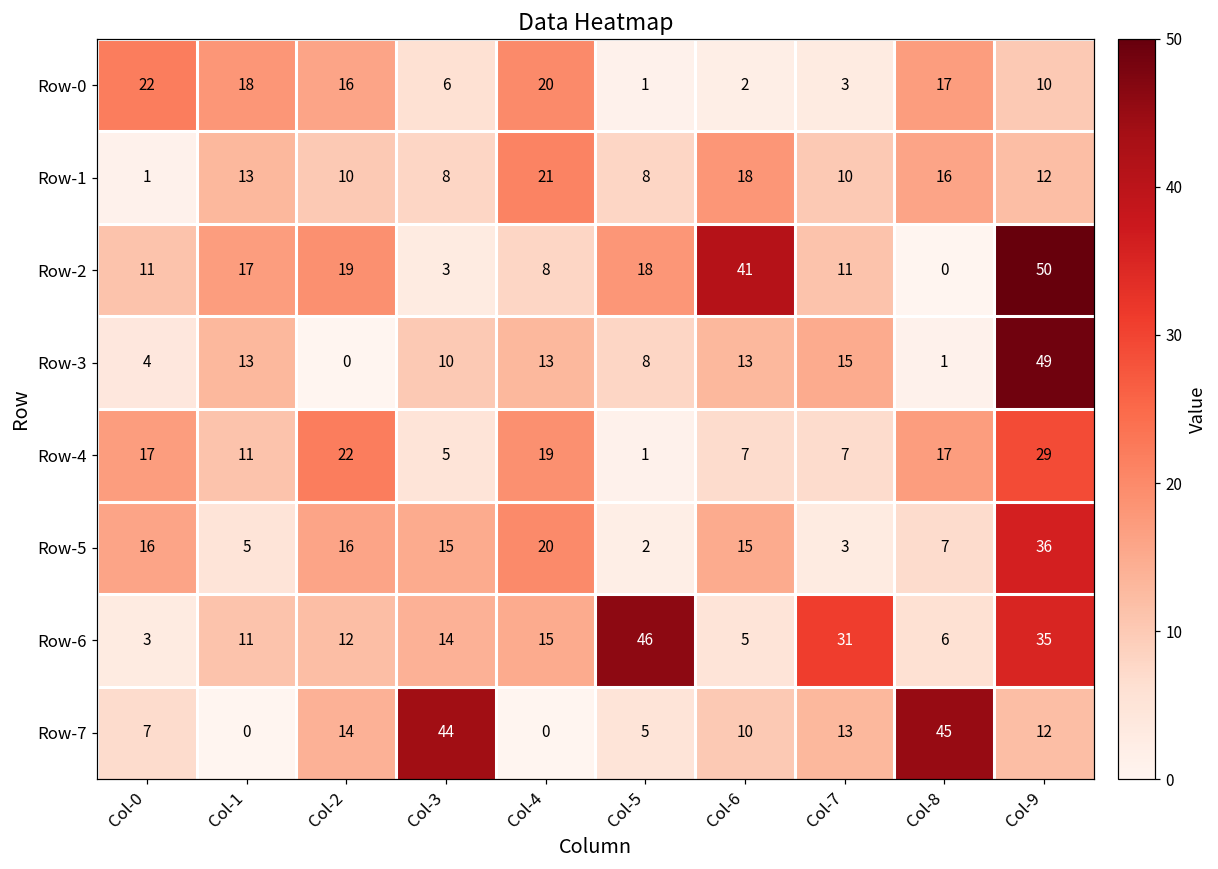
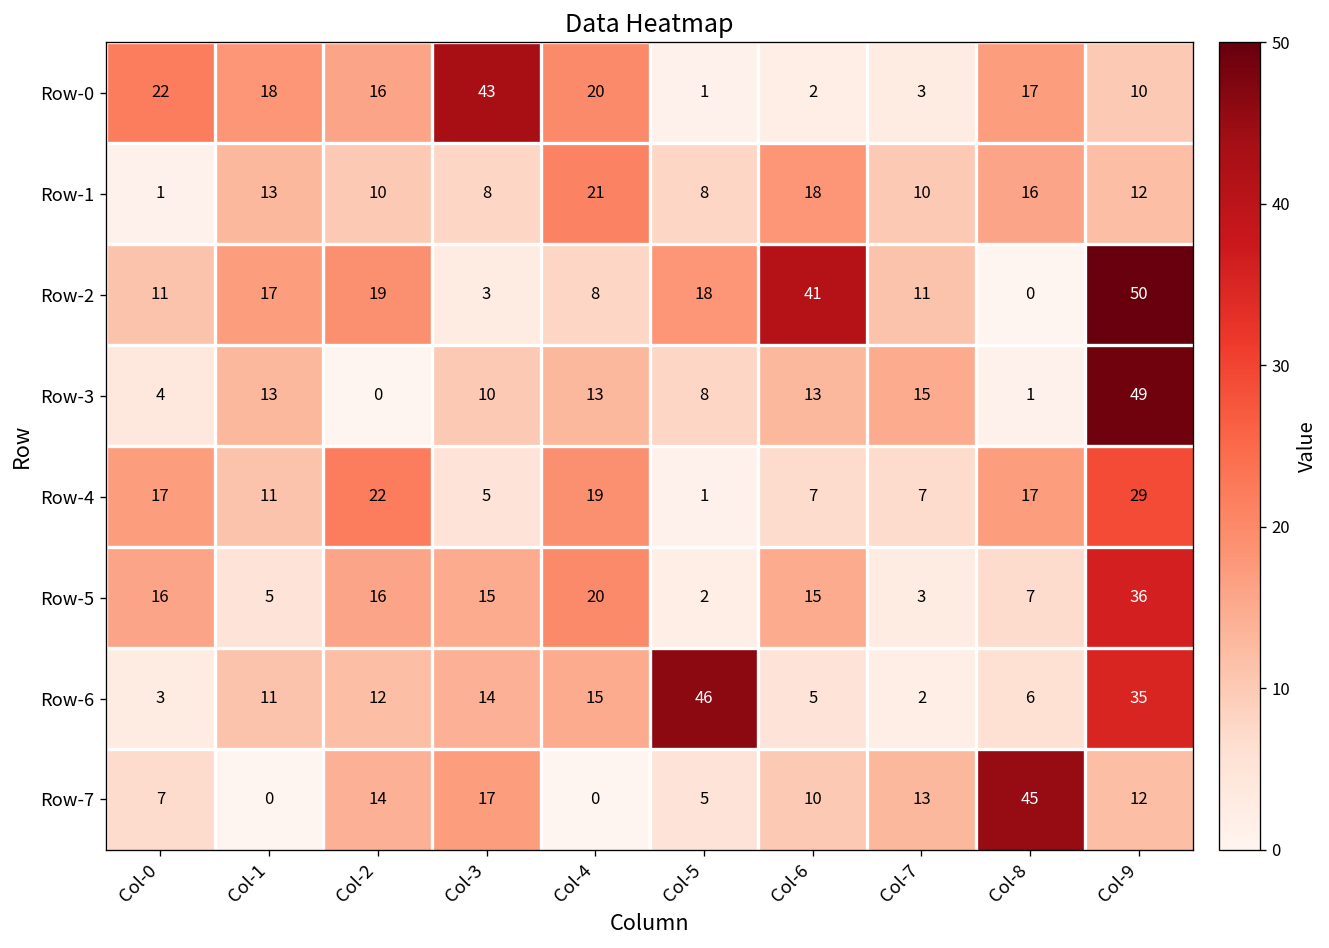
  {
    "Row-0": {
      "Col-0": 22,
      "Col-1": 18,
      "Col-2": 16,
-     "Col-3": 6,
+     "Col-3": 43,
      "Col-4": 20,
      "Col-5": 1,
      "Col-6": 2,
      "Col-7": 3,
      "Col-8": 17,
      "Col-9": 10
    },
    "Row-1": {
      "Col-0": 1,
      "Col-1": 13,
      "Col-2": 10,
      "Col-3": 8,
      "Col-4": 21,
      "Col-5": 8,
      "Col-6": 18,
      "Col-7": 10,
      "Col-8": 16,
      "Col-9": 12
    },
    "Row-2": {
      "Col-0": 11,
      "Col-1": 17,
      "Col-2": 19,
      "Col-3": 3,
      "Col-4": 8,
      "Col-5": 18,
      "Col-6": 41,
      "Col-7": 11,
      "Col-8": 0,
      "Col-9": 50
    },
    "Row-3": {
      "Col-0": 4,
      "Col-1": 13,
      "Col-2": 0,
      "Col-3": 10,
      "Col-4": 13,
      "Col-5": 8,
      "Col-6": 13,
      "Col-7": 15,
      "Col-8": 1,
      "Col-9": 49
    },
    "Row-4": {
      "Col-0": 17,
      "Col-1": 11,
      "Col-2": 22,
      "Col-3": 5,
      "Col-4": 19,
      "Col-5": 1,
      "Col-6": 7,
      "Col-7": 7,
      "Col-8": 17,
      "Col-9": 29
    },
    "Row-5": {
      "Col-0": 16,
      "Col-1": 5,
      "Col-2": 16,
      "Col-3": 15,
      "Col-4": 20,
      "Col-5": 2,
      "Col-6": 15,
      "Col-7": 3,
      "Col-8": 7,
      "Col-9": 36
    },
    "Row-6": {
      "Col-0": 3,
      "Col-1": 11,
      "Col-2": 12,
      "Col-3": 14,
      "Col-4": 15,
      "Col-5": 46,
      "Col-6": 5,
-     "Col-7": 31,
+     "Col-7": 2,
      "Col-8": 6,
      "Col-9": 35
    },
    "Row-7": {
      "Col-0": 7,
      "Col-1": 0,
      "Col-2": 14,
-     "Col-3": 44,
+     "Col-3": 17,
      "Col-4": 0,
      "Col-5": 5,
      "Col-6": 10,
      "Col-7": 13,
      "Col-8": 45,
      "Col-9": 12
    }
  }
